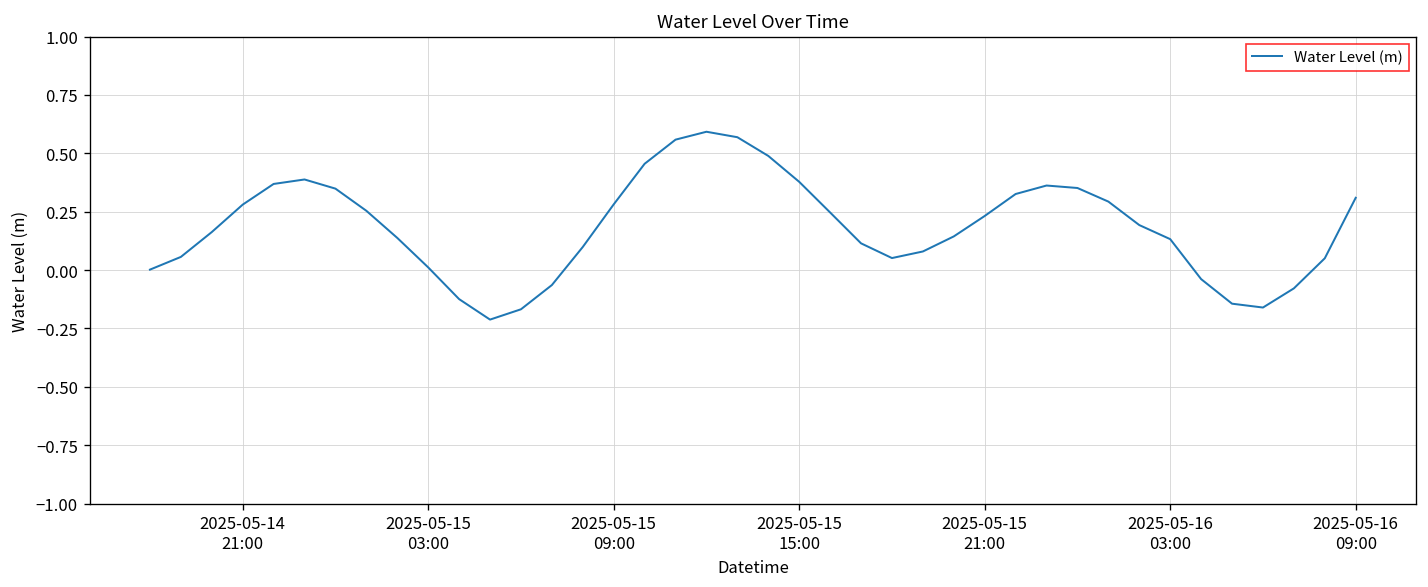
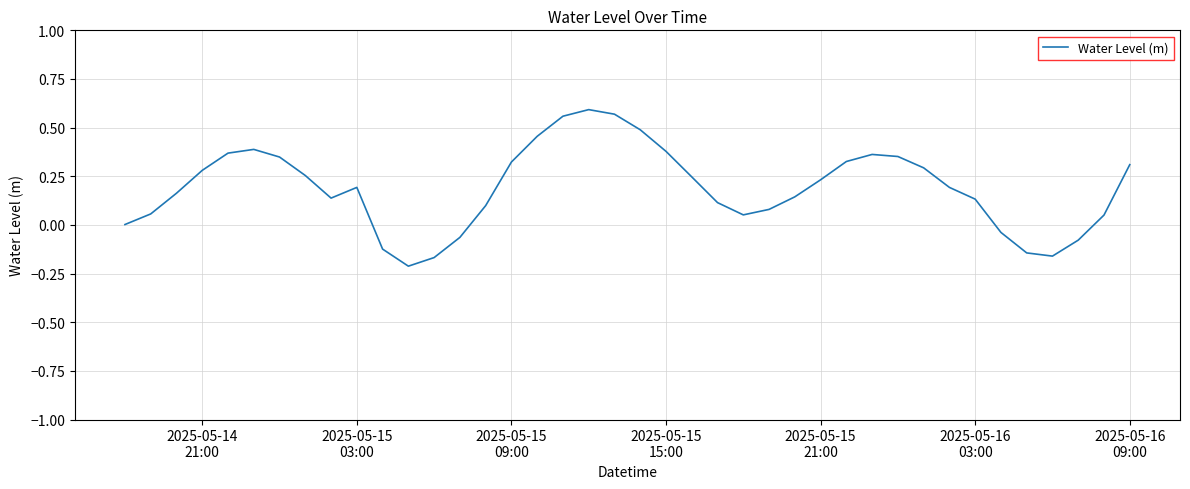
  {
    "2025-05-14 21:00": 0.28,
-   "2025-05-15 03:00": 0.01,
-   "2025-05-15 09:00": 0.28,
+   "2025-05-15 03:00": 0.19,
+   "2025-05-15 09:00": 0.32,
    "2025-05-15 15:00": 0.38,
    "2025-05-15 21:00": 0.23,
    "2025-05-16 03:00": 0.13,
    "2025-05-16 09:00": 0.31
  }
